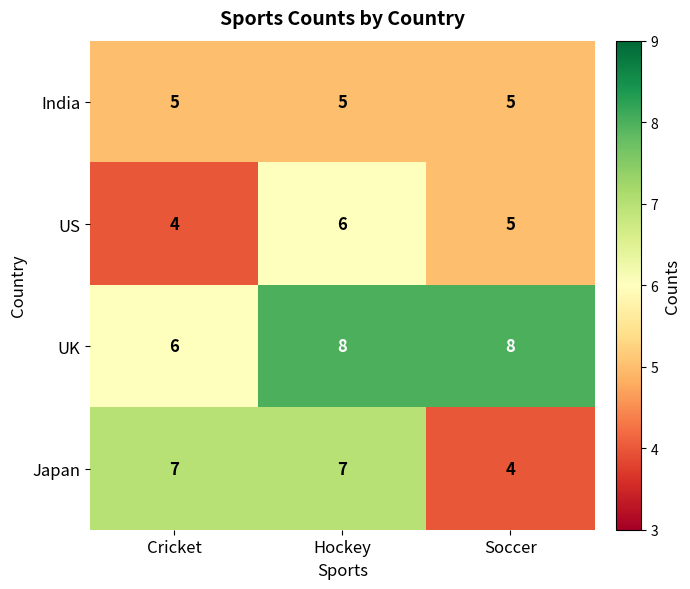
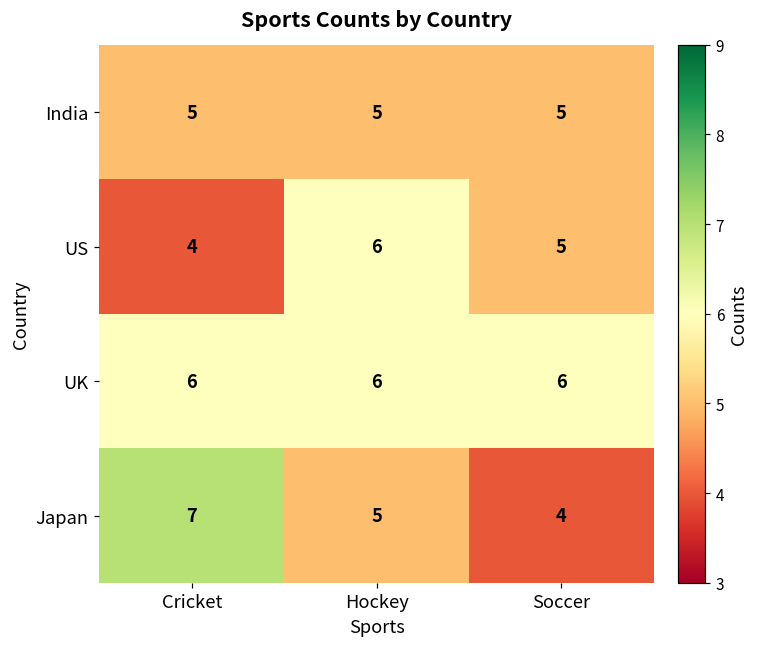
  {
    "India": {
      "Cricket": 5,
      "Hockey": 5,
      "Soccer": 5
    },
    "US": {
      "Cricket": 4,
      "Hockey": 6,
      "Soccer": 5
    },
    "UK": {
      "Cricket": 6,
-     "Hockey": 8,
-     "Soccer": 8
+     "Hockey": 6,
+     "Soccer": 6
    },
    "Japan": {
      "Cricket": 7,
-     "Hockey": 7,
+     "Hockey": 5,
      "Soccer": 4
    }
  }
